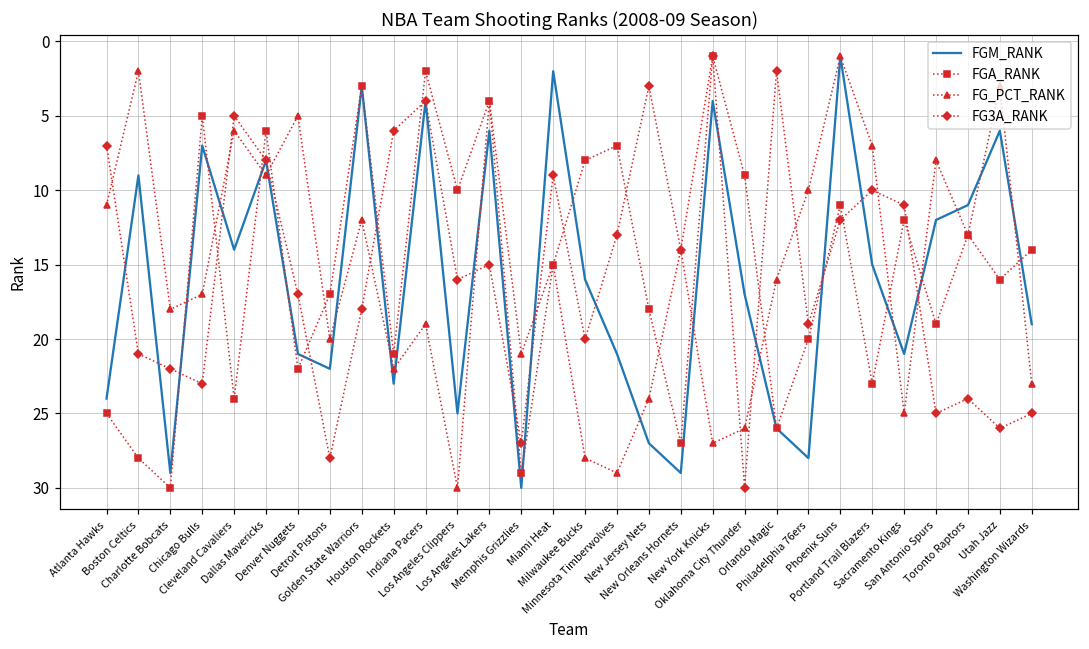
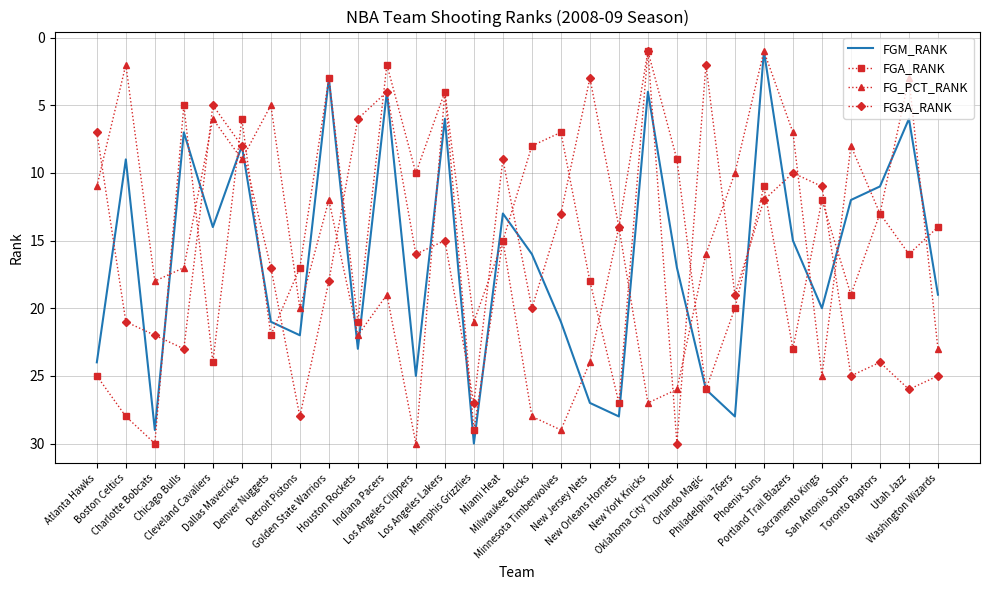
  {
    "FGM_RANK": {
      "Atlanta Hawks": 24,
      "Boston Celtics": 9,
      "Charlotte Bobcats": 29,
      "Chicago Bulls": 7,
      "Cleveland Cavaliers": 14,
      "Denver Nuggets": 21,
      "Detroit Pistons": 22,
      "Houston Rockets": 23,
      "Los Angeles Clippers": 25,
      "Los Angeles Lakers": 6,
      "Memphis Grizzlies": 30,
-     "Miami Heat": 2,
+     "Miami Heat": 13,
      "Milwaukee Bucks": 16,
      "Minnesota Timberwolves": 21,
      "New Jersey Nets": 27,
-     "New Orleans Hornets": 29,
+     "New Orleans Hornets": 28,
      "New York Knicks": 4,
      "Oklahoma City Thunder": 17,
      "Philadelphia 76ers": 28,
      "Portland Trail Blazers": 15,
-     "Sacramento Kings": 21,
+     "Sacramento Kings": 20,
      "San Antonio Spurs": 12,
      "Toronto Raptors": 11,
      "Utah Jazz": 6,
      "Washington Wizards": 19
    }
  }
